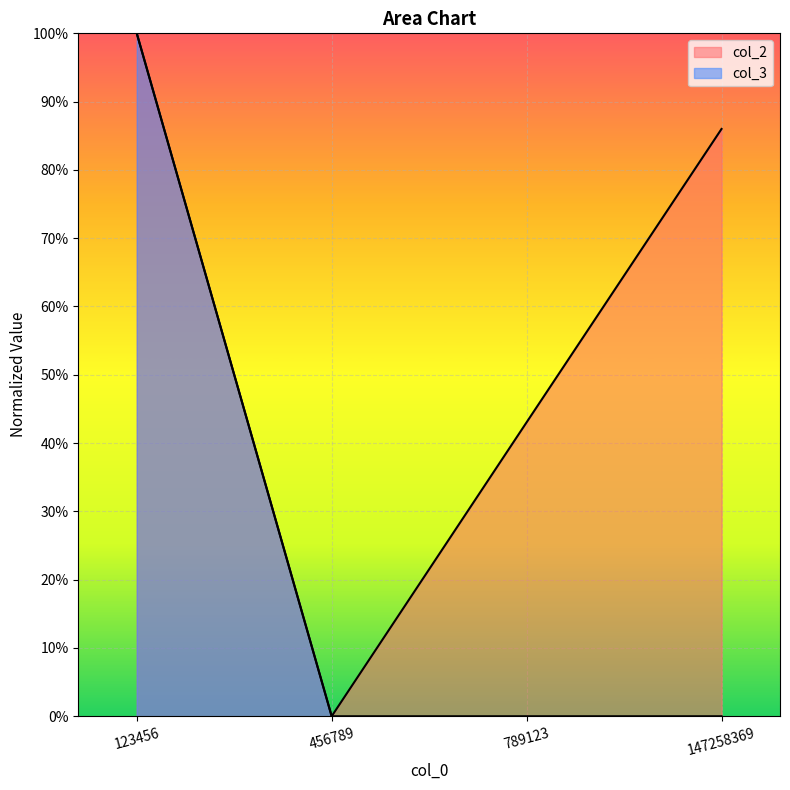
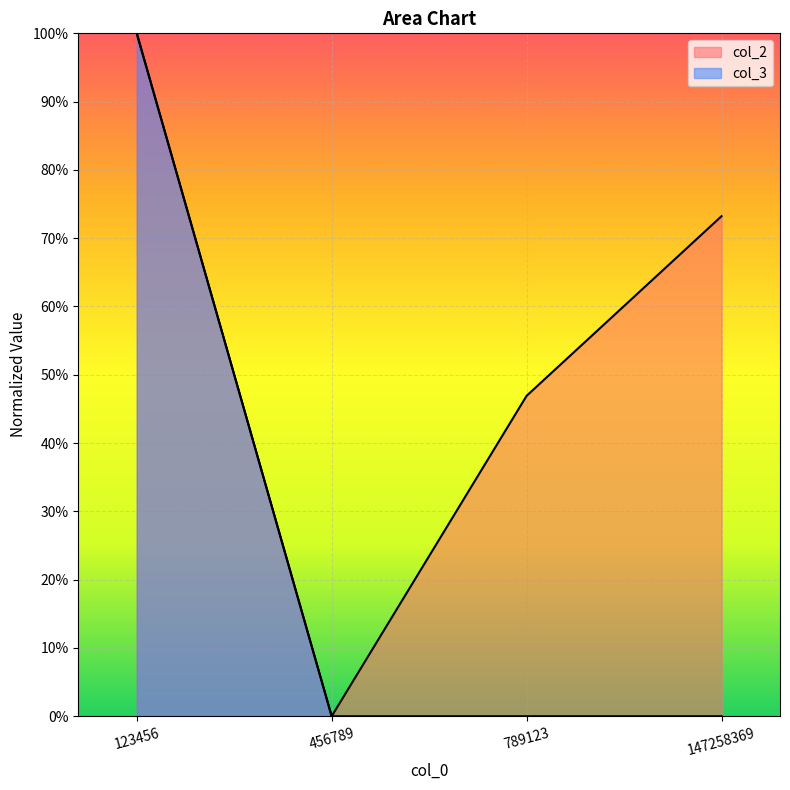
  {
    "col_2": {
-     "789123": "43%",
-     "147258369": "86%"
+     "789123": "47%",
+     "147258369": "73%"
    },
    "col_3": {
      "789123": "0%",
      "147258369": "0%"
    }
  }
